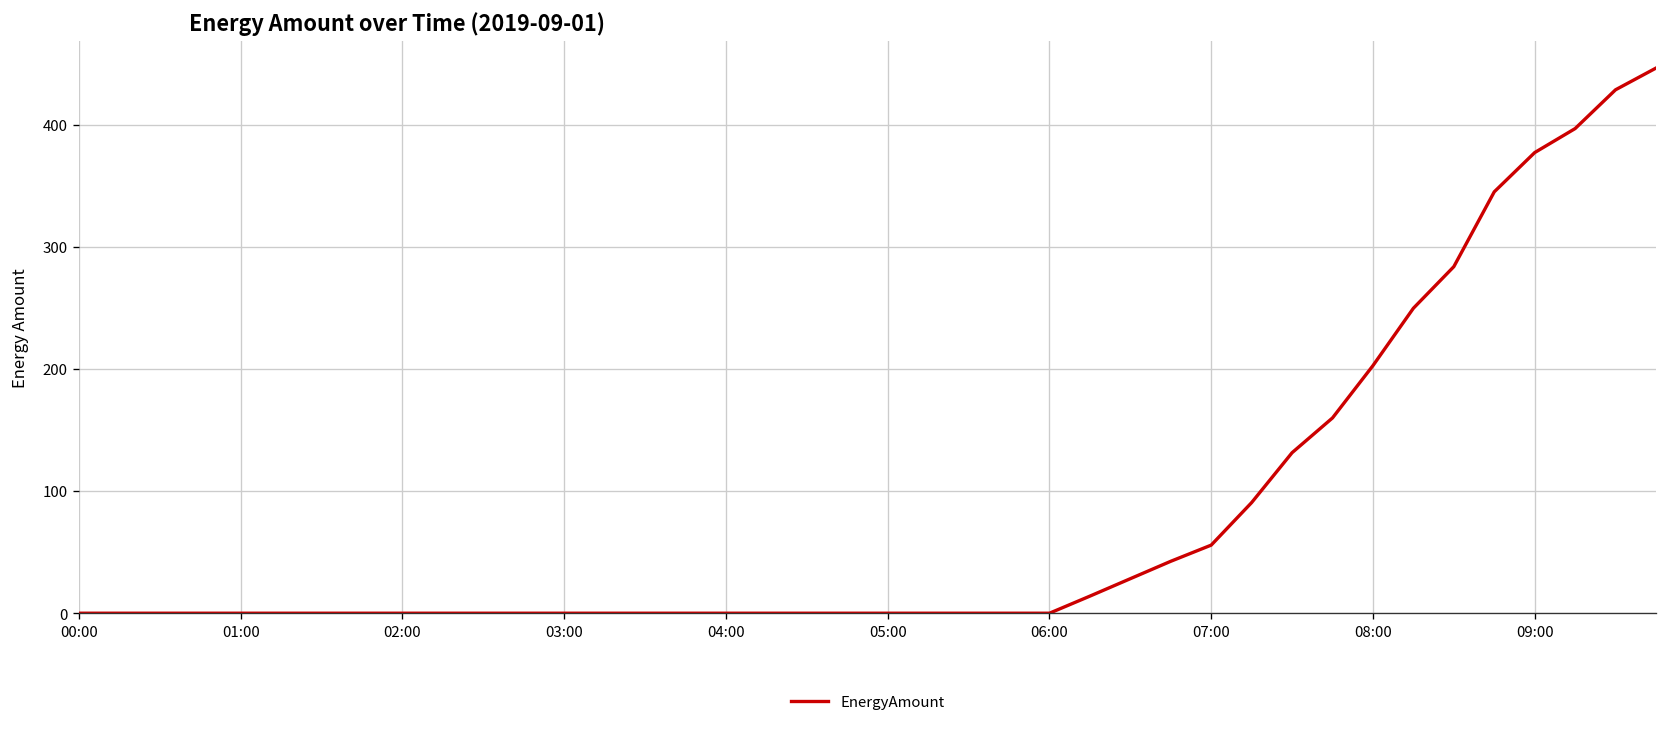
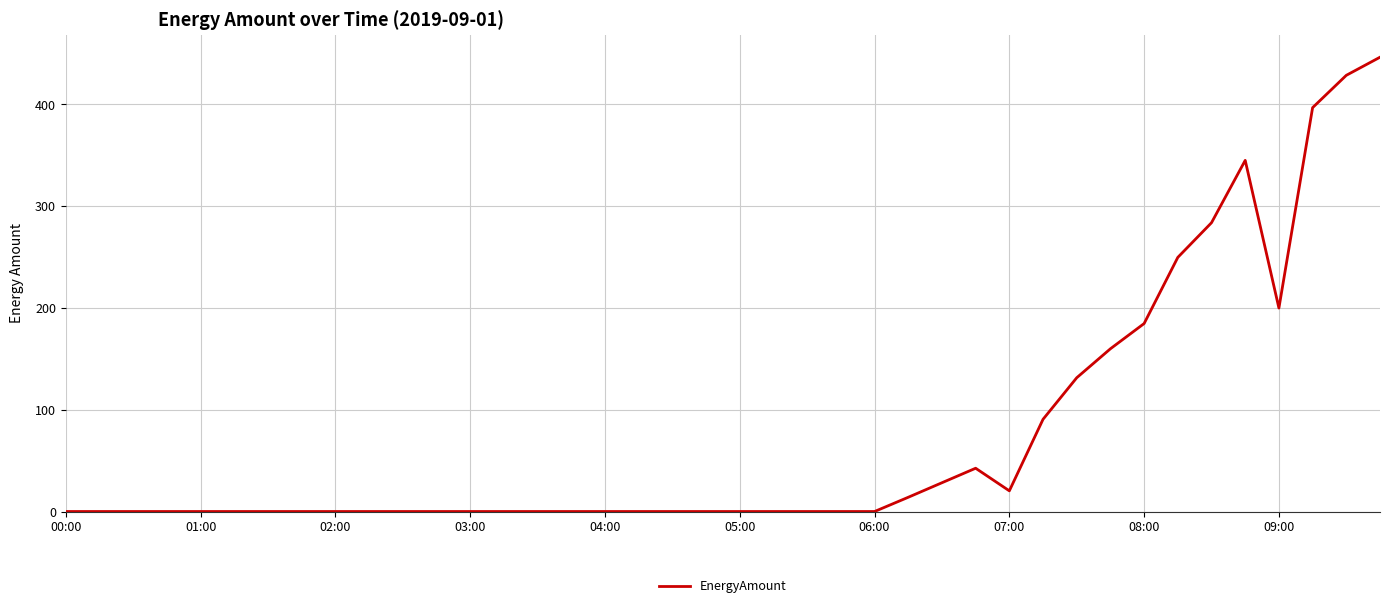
  {
    "00:00": 0,
    "01:00": 0,
    "02:00": 0,
    "03:00": 0,
    "04:00": 0,
    "05:00": 0,
    "06:00": 0,
-   "07:00": 56,
-   "08:00": 203,
-   "09:00": 377
+   "07:00": 20,
+   "08:00": 185,
+   "09:00": 200
  }
